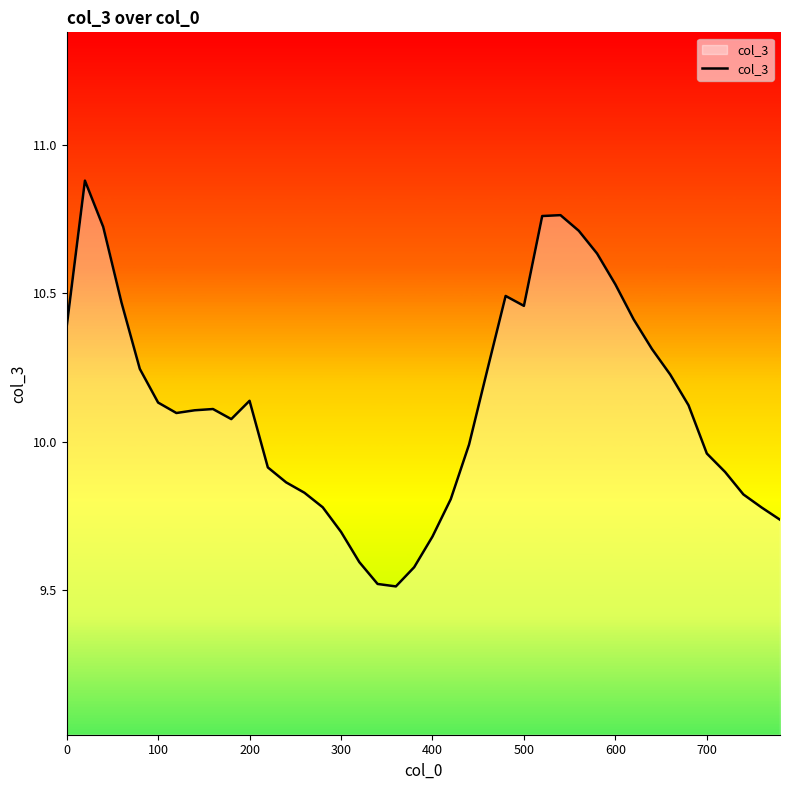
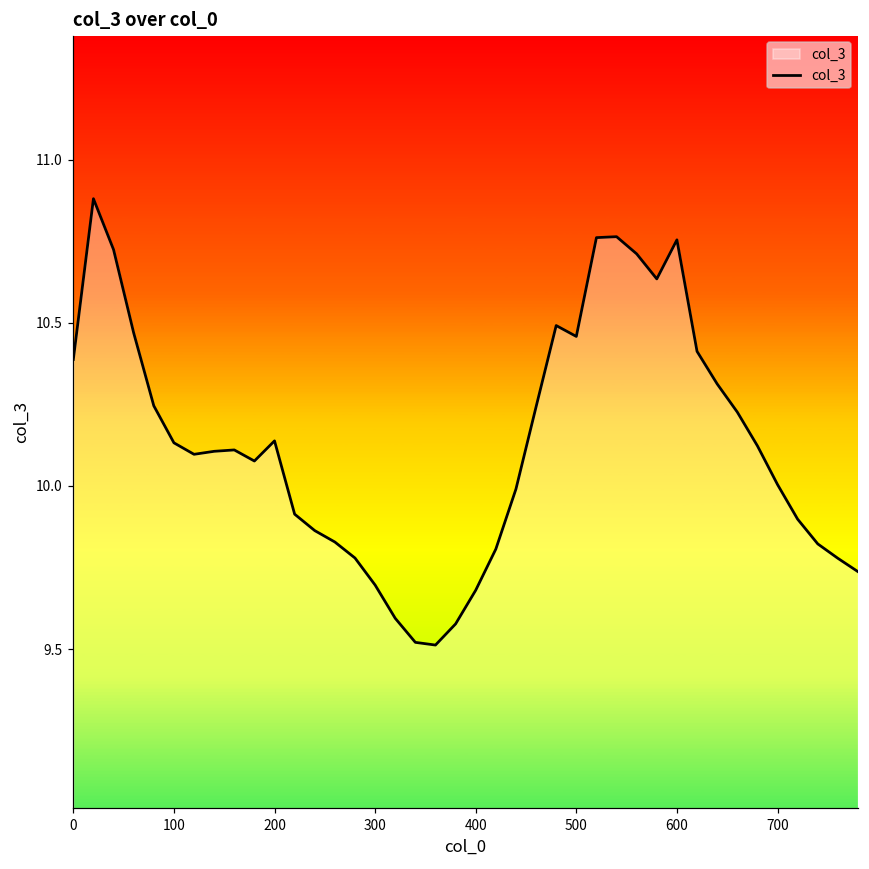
  {
    "0": 10.39,
    "100": 10.13,
    "200": 10.14,
    "300": 9.70,
    "400": 9.68,
    "500": 10.46,
-   "600": 10.53,
-   "700": 9.96
+   "600": 10.75,
+   "700": 10.00
  }
